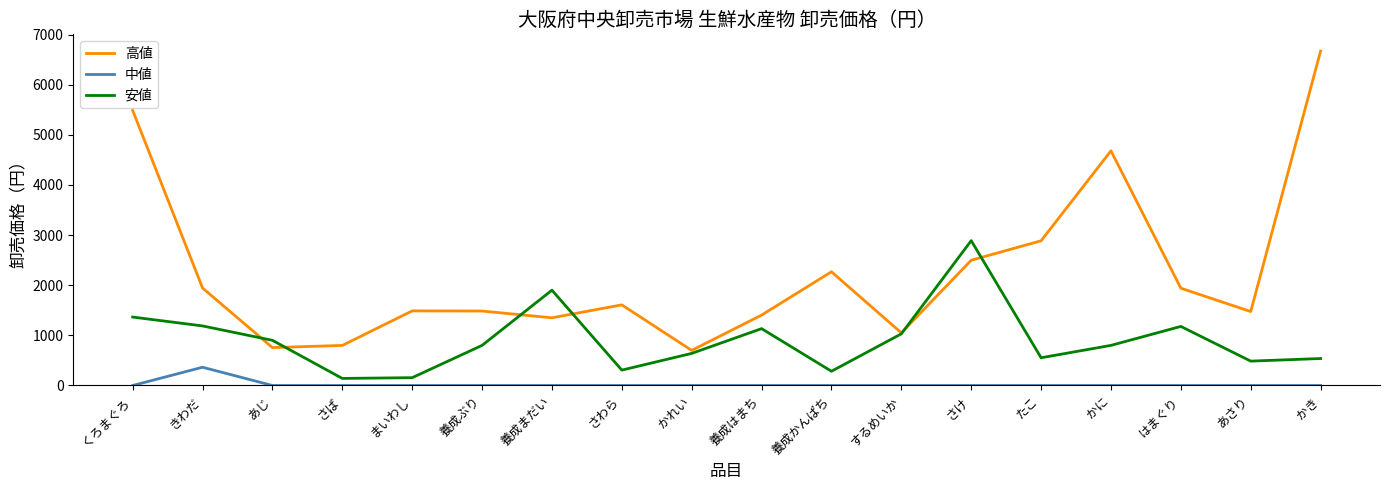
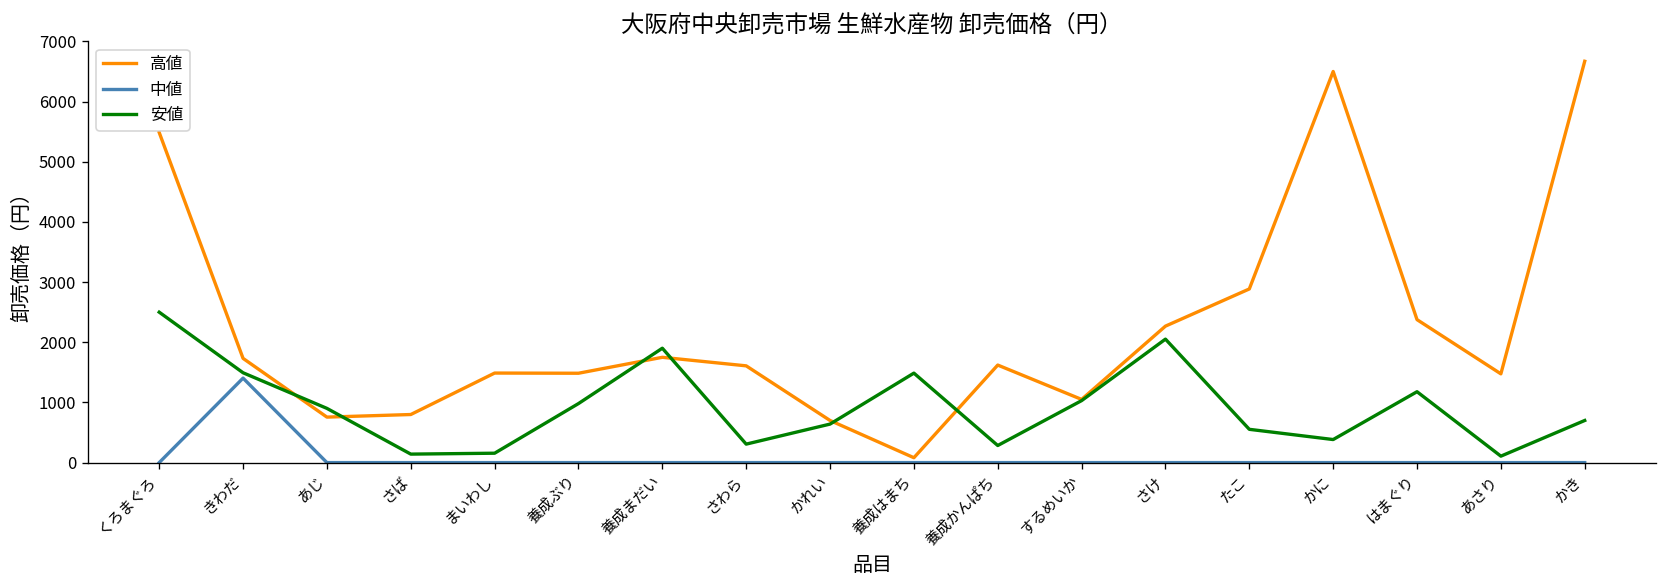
  {
    "高値": {
      "くろまぐろ": 5500,
-     "きわだ": 1900,
+     "きわだ": 1700,
      "あじ": 800,
      "さば": 800,
      "まいわし": 1500,
      "養成ぶり": 1500,
-     "養成まだい": 1400,
+     "養成まだい": 1800,
      "さわら": 1600,
      "かれい": 700,
-     "養成はまち": 1400,
-     "養成かんぱち": 2300,
-     "さけ": 2500,
+     "養成はまち": 100,
+     "養成かんぱち": 1600,
+     "さけ": 2300,
      "たこ": 2900,
-     "かに": 4700,
-     "はまぐり": 1900,
+     "かに": 6500,
+     "はまぐり": 2400,
      "あさり": 1500,
      "かき": 6700
    },
    "中値": {
      "くろまぐろ": 0,
-     "きわだ": 400,
+     "きわだ": 1400,
      "あじ": 0,
      "さば": 0,
      "まいわし": 0,
      "養成ぶり": 0,
      "養成まだい": 0,
      "さわら": 0,
      "かれい": 0,
      "養成はまち": 0,
      "養成かんぱち": 0,
      "するめいか": 0,
      "さけ": 0,
      "たこ": 0,
      "かに": 0,
      "はまぐり": 0,
      "あさり": 0,
      "かき": 0
    },
    "安値": {
-     "くろまぐろ": 1400,
-     "きわだ": 1200,
+     "くろまぐろ": 2500,
+     "きわだ": 1500,
      "あじ": 900,
      "さば": 100,
      "まいわし": 200,
-     "養成ぶり": 800,
+     "養成ぶり": 1000,
      "養成まだい": 1900,
      "さわら": 300,
      "かれい": 600,
-     "養成はまち": 1100,
+     "養成はまち": 1500,
      "養成かんぱち": 300,
-     "さけ": 2900,
+     "さけ": 2100,
      "たこ": 600,
-     "かに": 800,
+     "かに": 400,
      "はまぐり": 1200,
-     "あさり": 500,
-     "かき": 500
+     "あさり": 100,
+     "かき": 700
    }
  }
